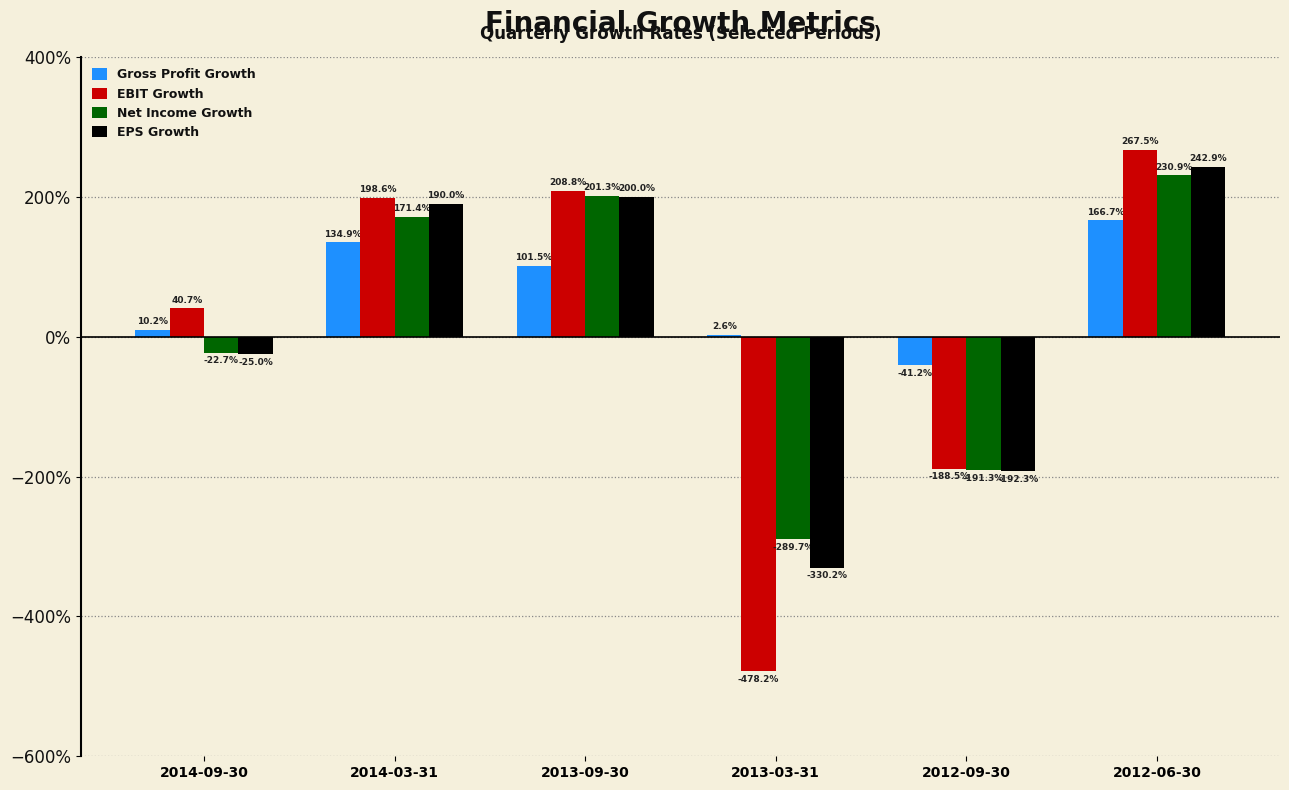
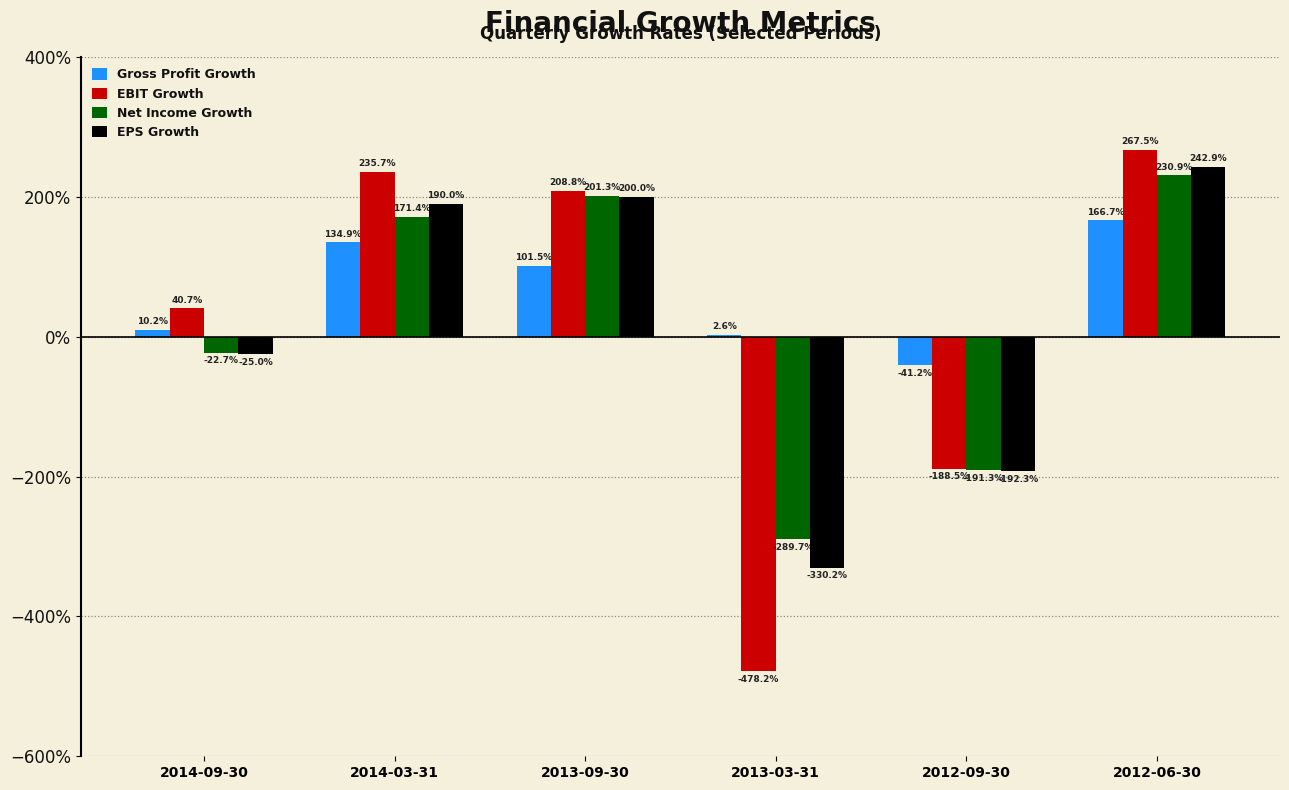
  {
    "Gross Profit Growth": {
      "2014-09-30": "10.2%",
      "2014-03-31": "134.9%",
      "2013-09-30": "101.5%",
      "2013-03-31": "2.6%",
      "2012-09-30": "-41.2%",
      "2012-06-30": "166.7%"
    },
    "EBIT Growth": {
      "2014-09-30": "40.7%",
-     "2014-03-31": "198.6%",
+     "2014-03-31": "235.7%",
      "2013-09-30": "208.8%",
      "2013-03-31": "-478.2%",
      "2012-09-30": "-188.5%",
      "2012-06-30": "267.5%"
    },
    "Net Income Growth": {
      "2014-09-30": "-22.7%",
      "2014-03-31": "171.4%",
      "2013-09-30": "201.3%",
      "2013-03-31": "-289.7%",
      "2012-06-30": "230.9%"
    },
    "EPS Growth": {
      "2014-09-30": "-25.0%",
      "2014-03-31": "190.0%",
      "2013-09-30": "200.0%",
      "2013-03-31": "-330.2%",
      "2012-06-30": "242.9%"
    }
  }
